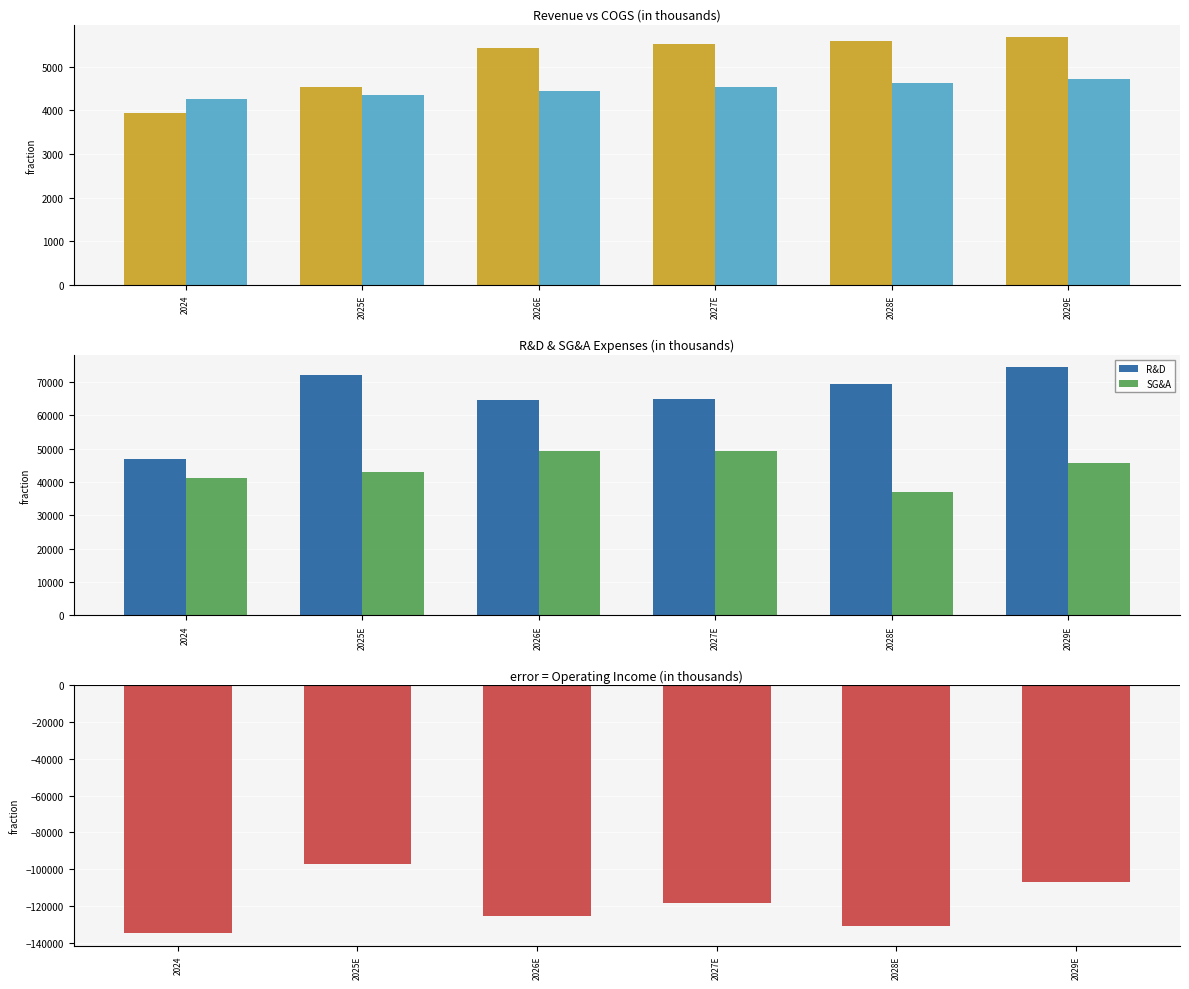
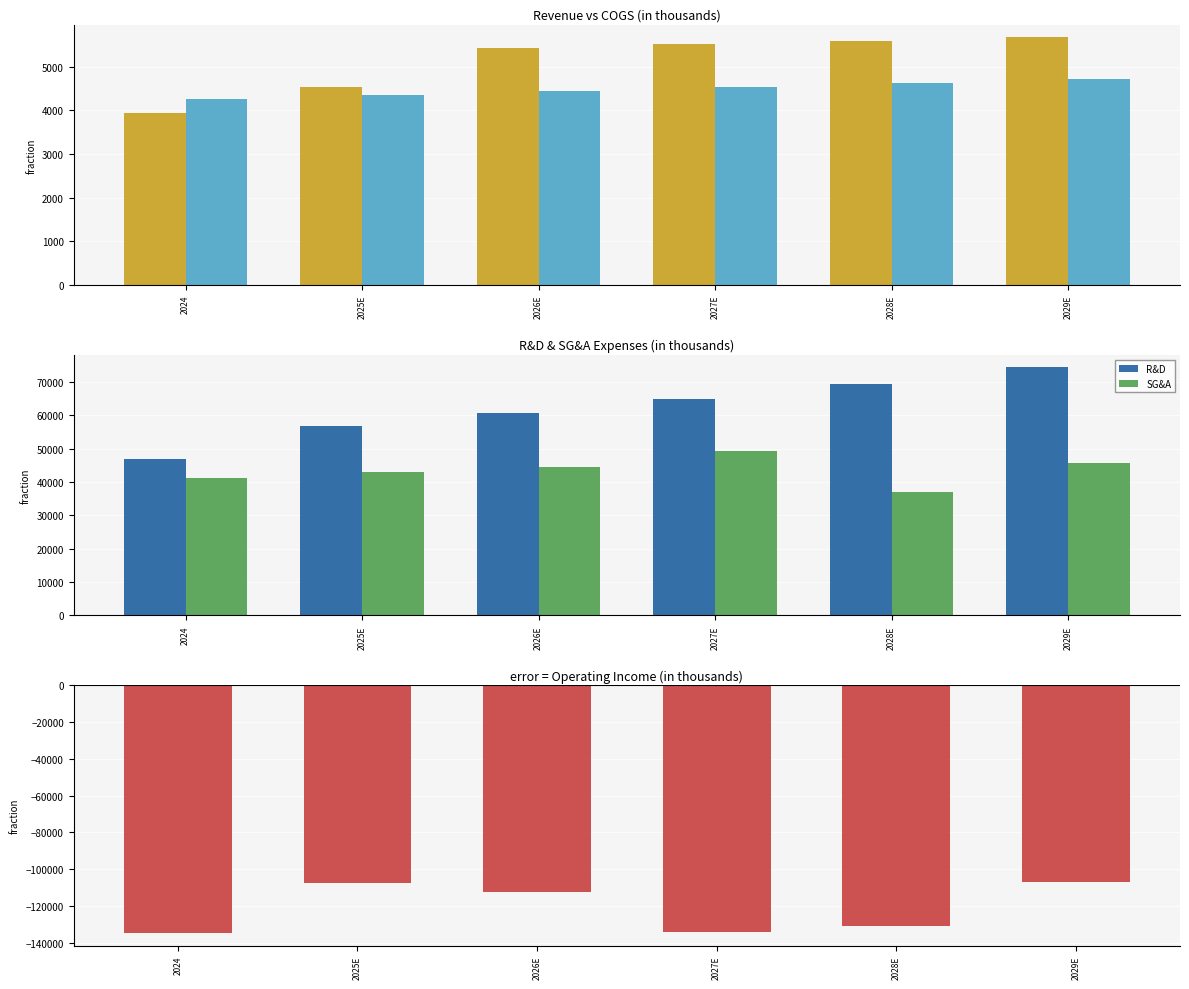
  {
    "R&D & SG&A Expenses (in thousands)": {
      "R&D": {
        "2024": 47000,
-       "2025E": 72000,
-       "2026E": 65000,
+       "2025E": 57000,
+       "2026E": 61000,
        "2027E": 65000,
        "2028E": 70000,
        "2029E": 74000
      },
      "SG&A": {
        "2024": 41000,
        "2025E": 43000,
-       "2026E": 49000,
+       "2026E": 45000,
        "2027E": 49000,
        "2028E": 37000,
        "2029E": 46000
      }
    },
    "error = Operating Income (in thousands)": {
      "2024": -135000,
-     "2025E": -97000,
-     "2026E": -126000,
-     "2027E": -118000,
+     "2025E": -107000,
+     "2026E": -112000,
+     "2027E": -134000,
      "2028E": -131000,
      "2029E": -107000
    }
  }
